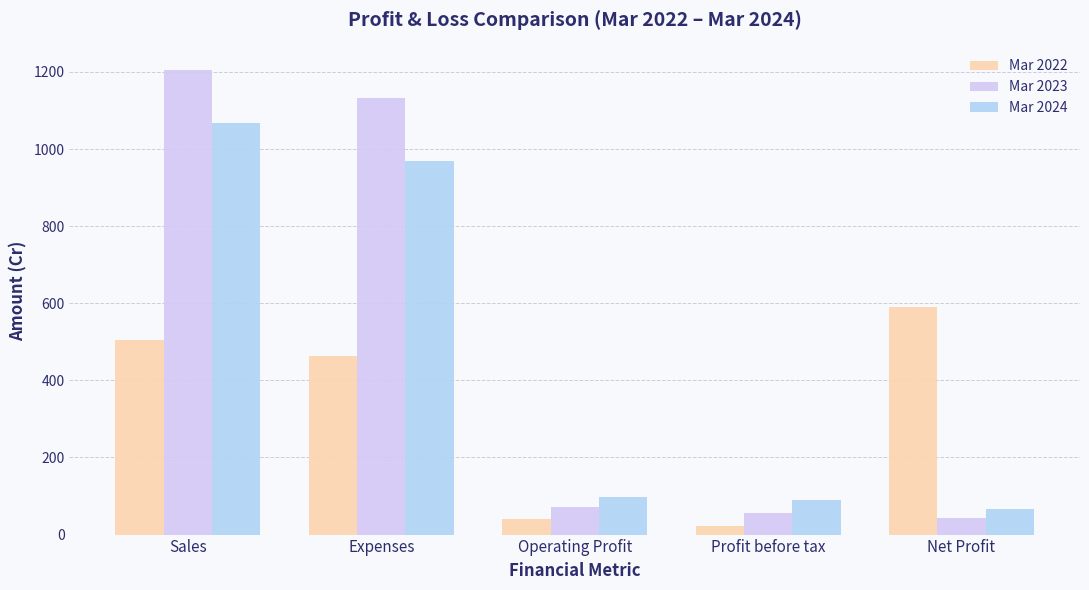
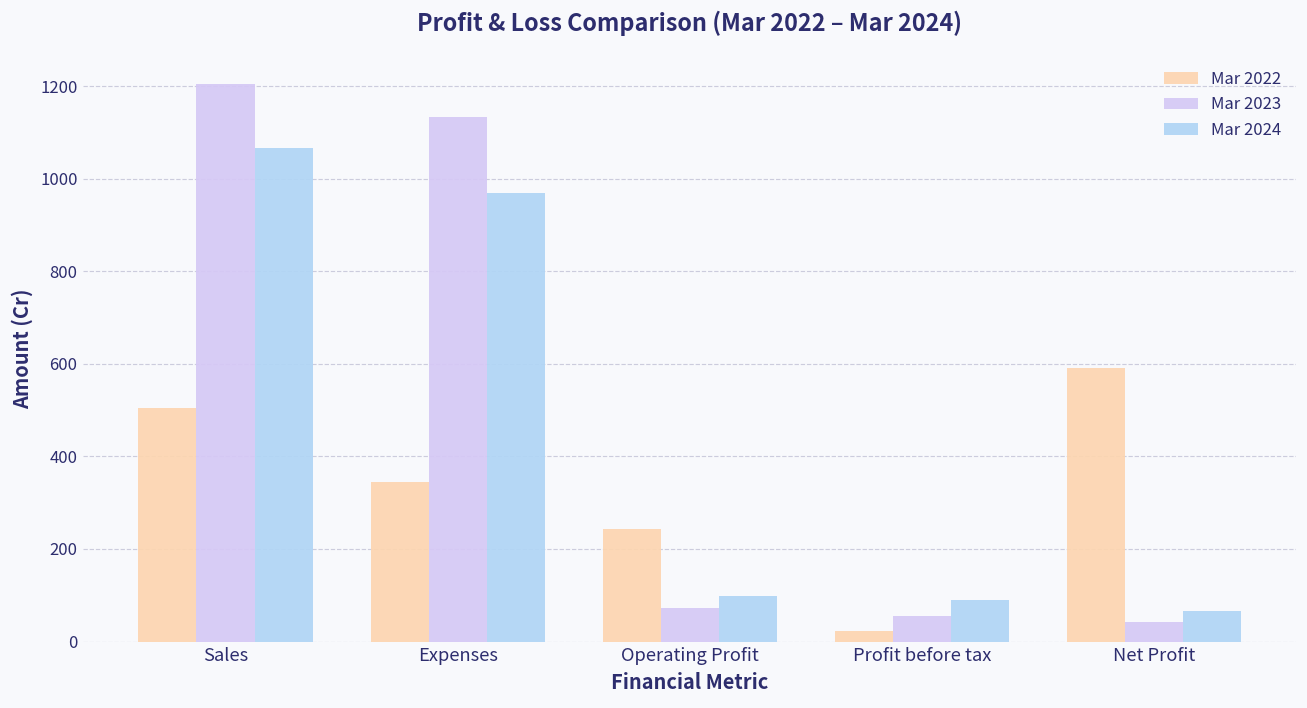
  {
    "Mar 2022": {
      "Sales": 500,
-     "Expenses": 460,
-     "Operating Profit": 40,
+     "Expenses": 340,
+     "Operating Profit": 240,
      "Profit before tax": 20,
      "Net Profit": 590
    }
  }
